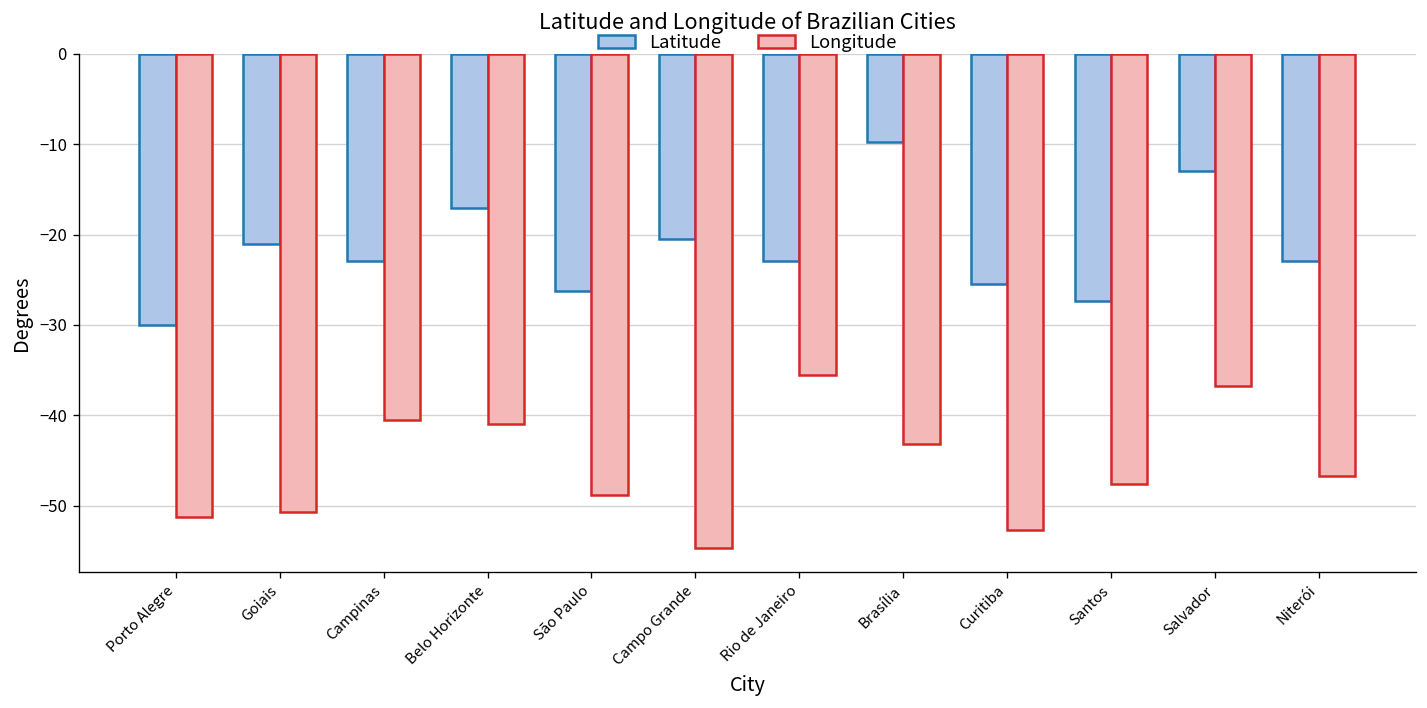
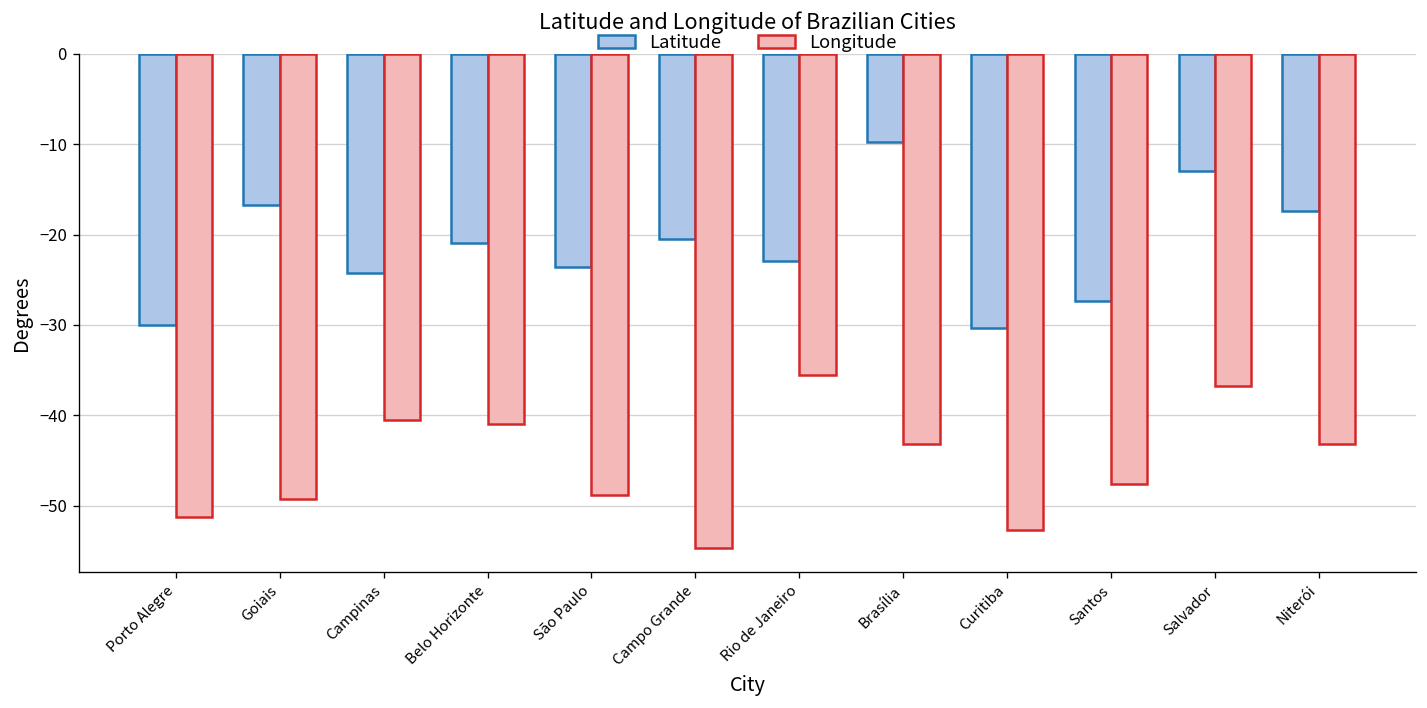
  {
    "Latitude": {
      "Porto Alegre": -30,
-     "Goiais": -21,
-     "Campinas": -23,
-     "Belo Horizonte": -17,
-     "São Paulo": -26,
+     "Goiais": -17,
+     "Campinas": -24,
+     "Belo Horizonte": -21,
+     "São Paulo": -24,
      "Campo Grande": -20,
      "Rio de Janeiro": -23,
      "Brasília": -10,
-     "Curitiba": -25,
+     "Curitiba": -30,
      "Santos": -27,
      "Salvador": -13,
-     "Niterói": -23
+     "Niterói": -17
    },
    "Longitude": {
      "Porto Alegre": -51,
-     "Goiais": -51,
+     "Goiais": -49,
      "Campinas": -41,
      "Belo Horizonte": -41,
      "São Paulo": -49,
      "Campo Grande": -55,
      "Rio de Janeiro": -36,
      "Brasília": -43,
      "Curitiba": -53,
      "Santos": -48,
      "Salvador": -37,
-     "Niterói": -47
+     "Niterói": -43
    }
  }
